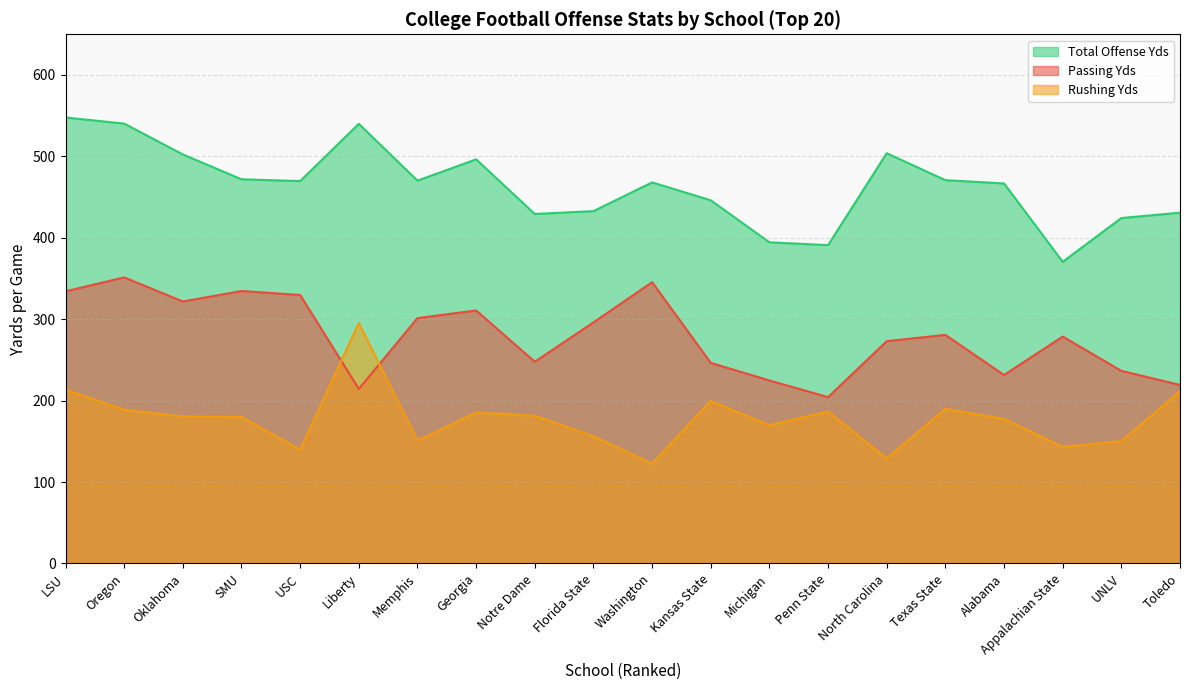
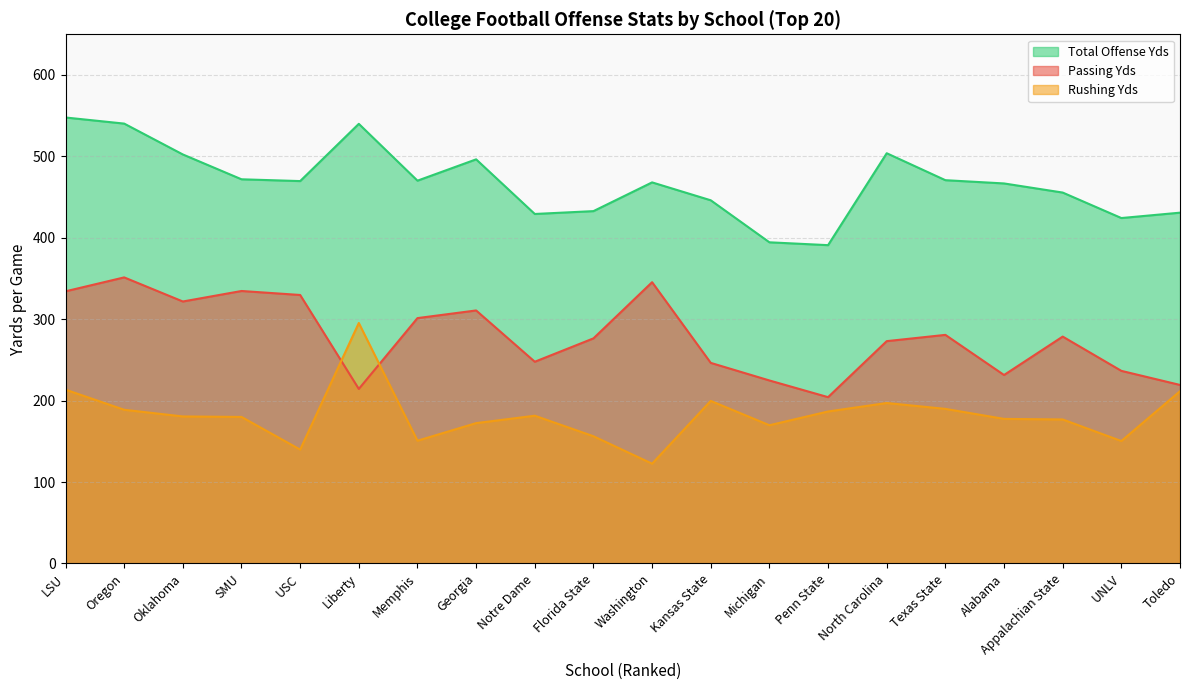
  {
    "Total Offense Yds": {
      "LSU": 550,
      "Oregon": 540,
      "Oklahoma": 500,
      "SMU": 470,
      "USC": 470,
      "Liberty": 540,
      "Memphis": 470,
      "Georgia": 500,
      "Notre Dame": 430,
      "Florida State": 430,
      "Washington": 470,
      "Kansas State": 450,
      "Michigan": 390,
      "Penn State": 390,
      "North Carolina": 500,
      "Texas State": 470,
      "Alabama": 470,
-     "Appalachian State": 370,
+     "Appalachian State": 460,
      "UNLV": 420,
      "Toledo": 430
    },
    "Passing Yds": {
      "LSU": 330,
      "Oregon": 350,
      "Oklahoma": 320,
      "SMU": 330,
      "USC": 330,
      "Liberty": 210,
      "Memphis": 300,
      "Georgia": 310,
      "Notre Dame": 250,
-     "Florida State": 300,
+     "Florida State": 280,
      "Washington": 350,
      "Kansas State": 250,
      "Michigan": 220,
      "Penn State": 200,
      "North Carolina": 270,
      "Texas State": 280,
      "Alabama": 230,
      "Appalachian State": 280,
      "UNLV": 240,
      "Toledo": 220
    },
    "Rushing Yds": {
      "LSU": 210,
      "Oregon": 190,
      "Oklahoma": 180,
      "SMU": 180,
      "USC": 140,
      "Liberty": 300,
      "Memphis": 150,
-     "Georgia": 190,
+     "Georgia": 170,
      "Notre Dame": 180,
      "Florida State": 160,
      "Washington": 120,
      "Kansas State": 200,
      "Michigan": 170,
      "Penn State": 190,
-     "North Carolina": 130,
+     "North Carolina": 200,
      "Texas State": 190,
      "Alabama": 180,
-     "Appalachian State": 140,
+     "Appalachian State": 180,
      "UNLV": 150,
      "Toledo": 210
    }
  }
